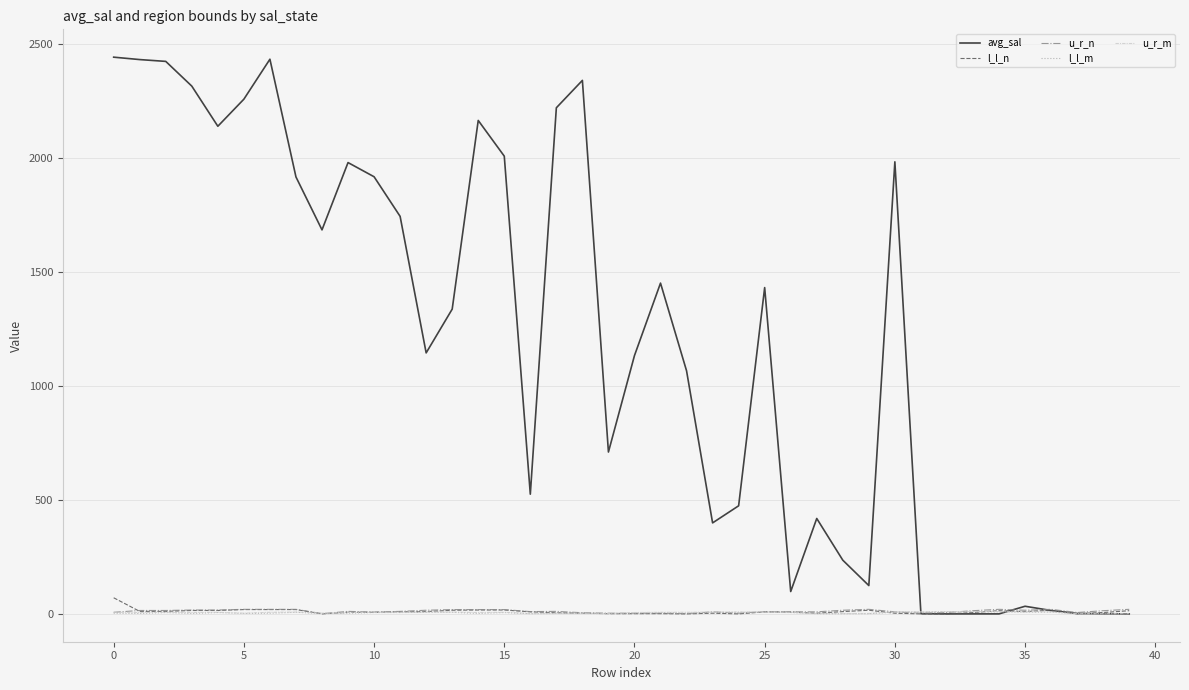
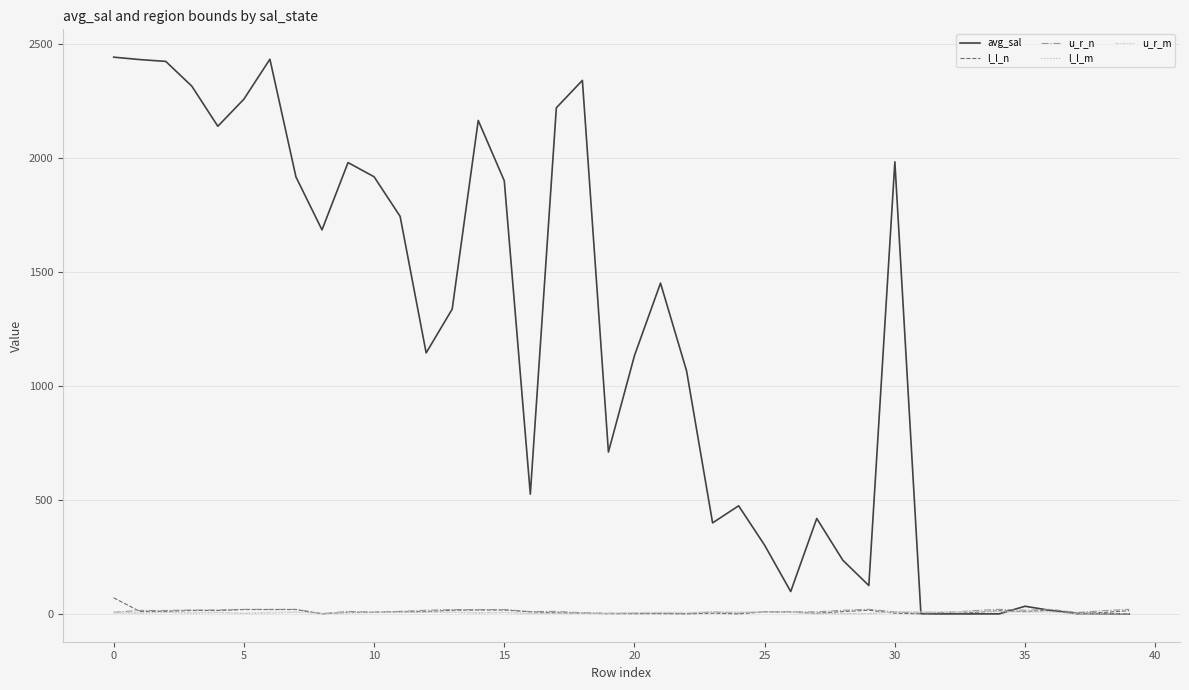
  {
    "avg_sal": {
      "0": 2440,
      "5": 2260,
      "10": 1920,
-     "15": 2010,
+     "15": 1900,
      "20": 1130,
-     "25": 1430,
+     "25": 300,
      "30": 1980,
      "35": 30
    },
    "l_l_n": {
      "0": 70
    }
  }
